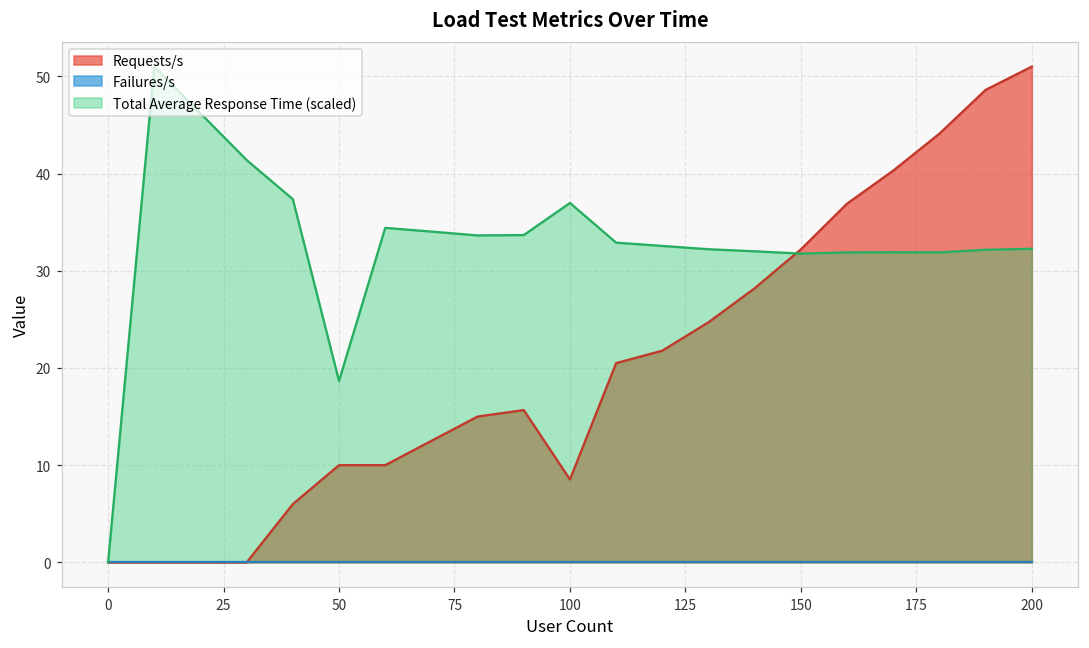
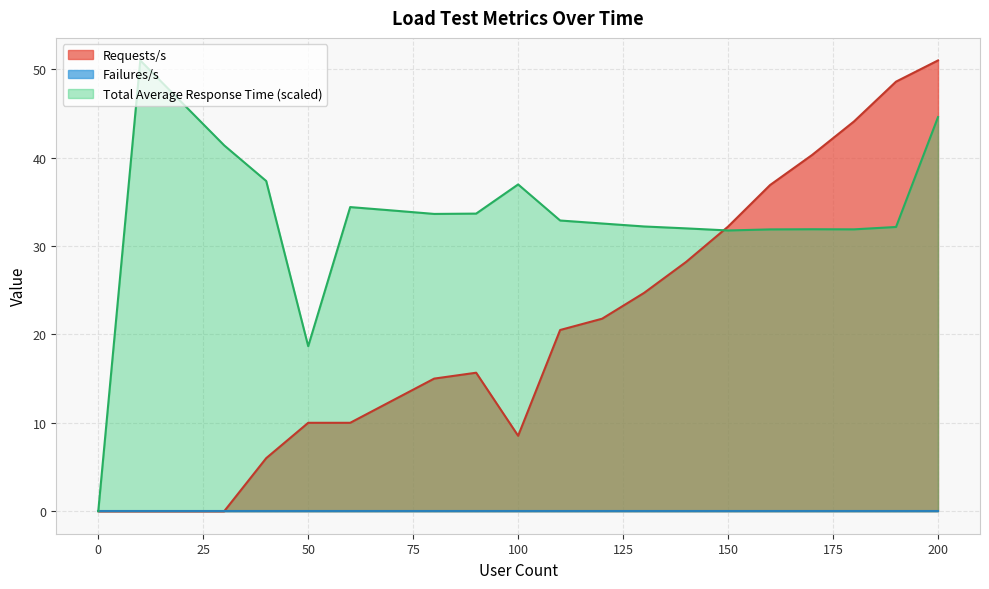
  {
    "Requests/s": {
      "50": 10,
      "100": 9,
      "150": 32,
      "200": 51
    },
    "Failures/s": {
      "50": 0,
      "100": 0,
      "150": 0,
      "200": 0
    },
    "Total Average Response Time (scaled)": {
      "50": 19,
      "100": 37,
      "150": 32,
-     "200": 32
+     "200": 45
    }
  }
